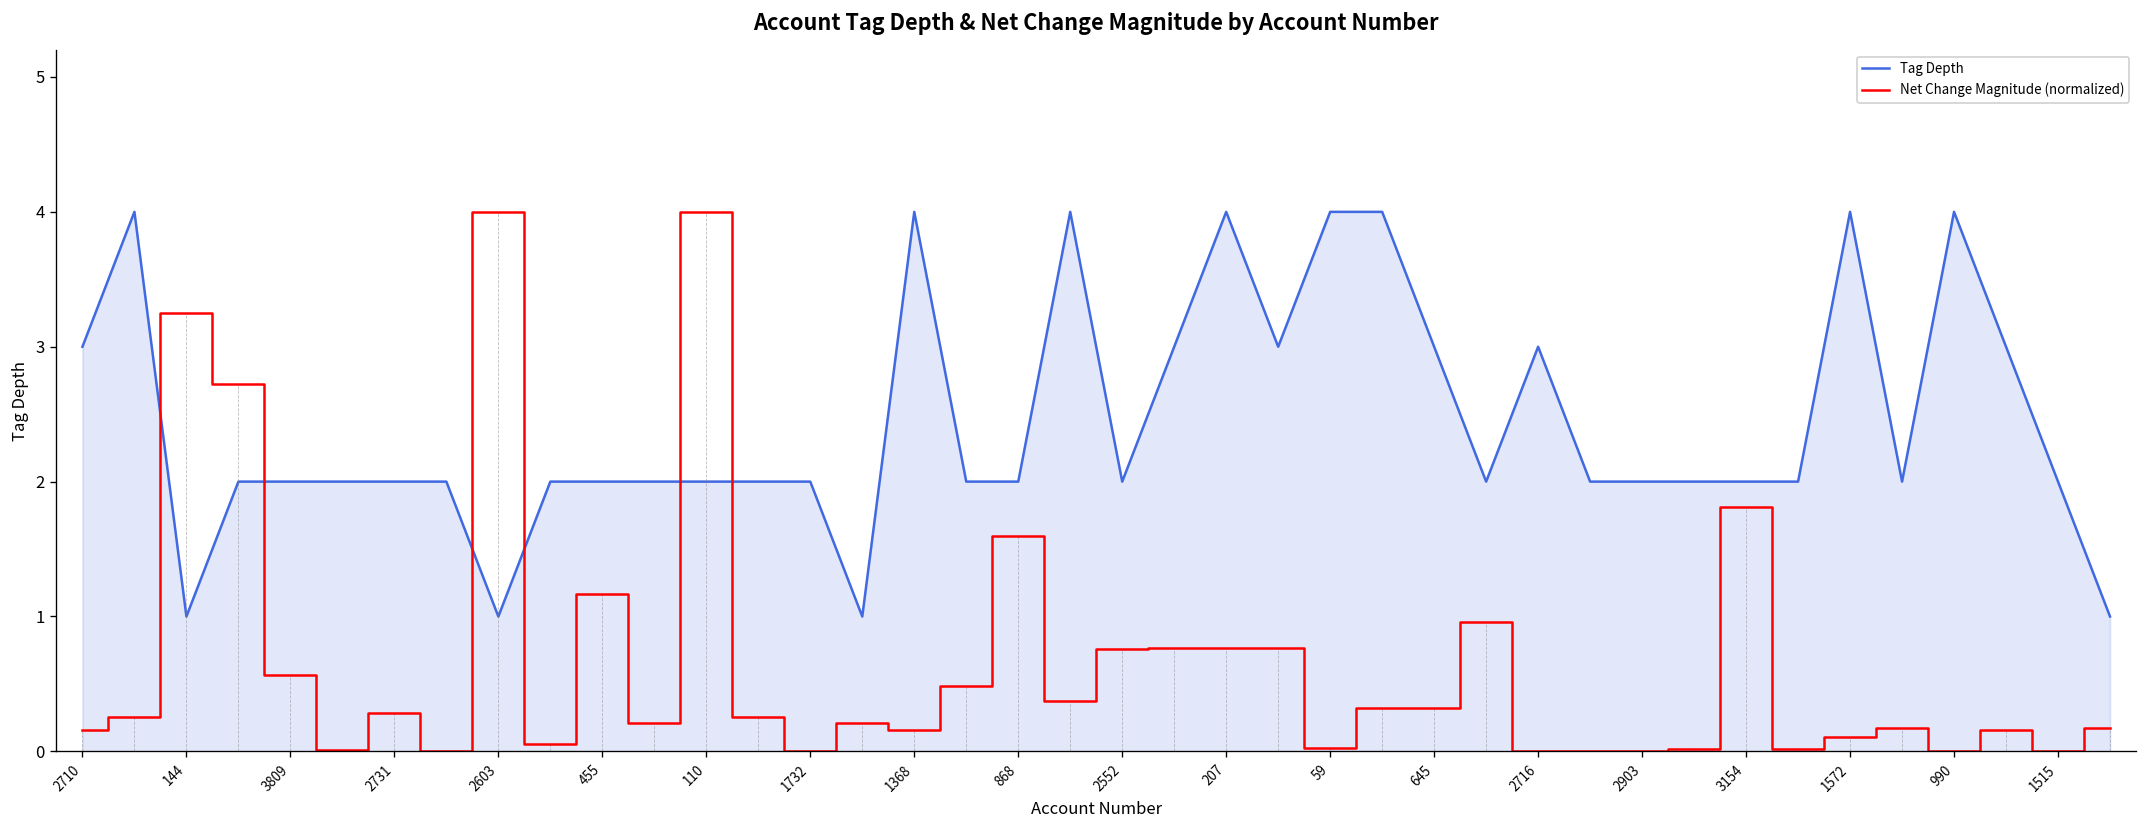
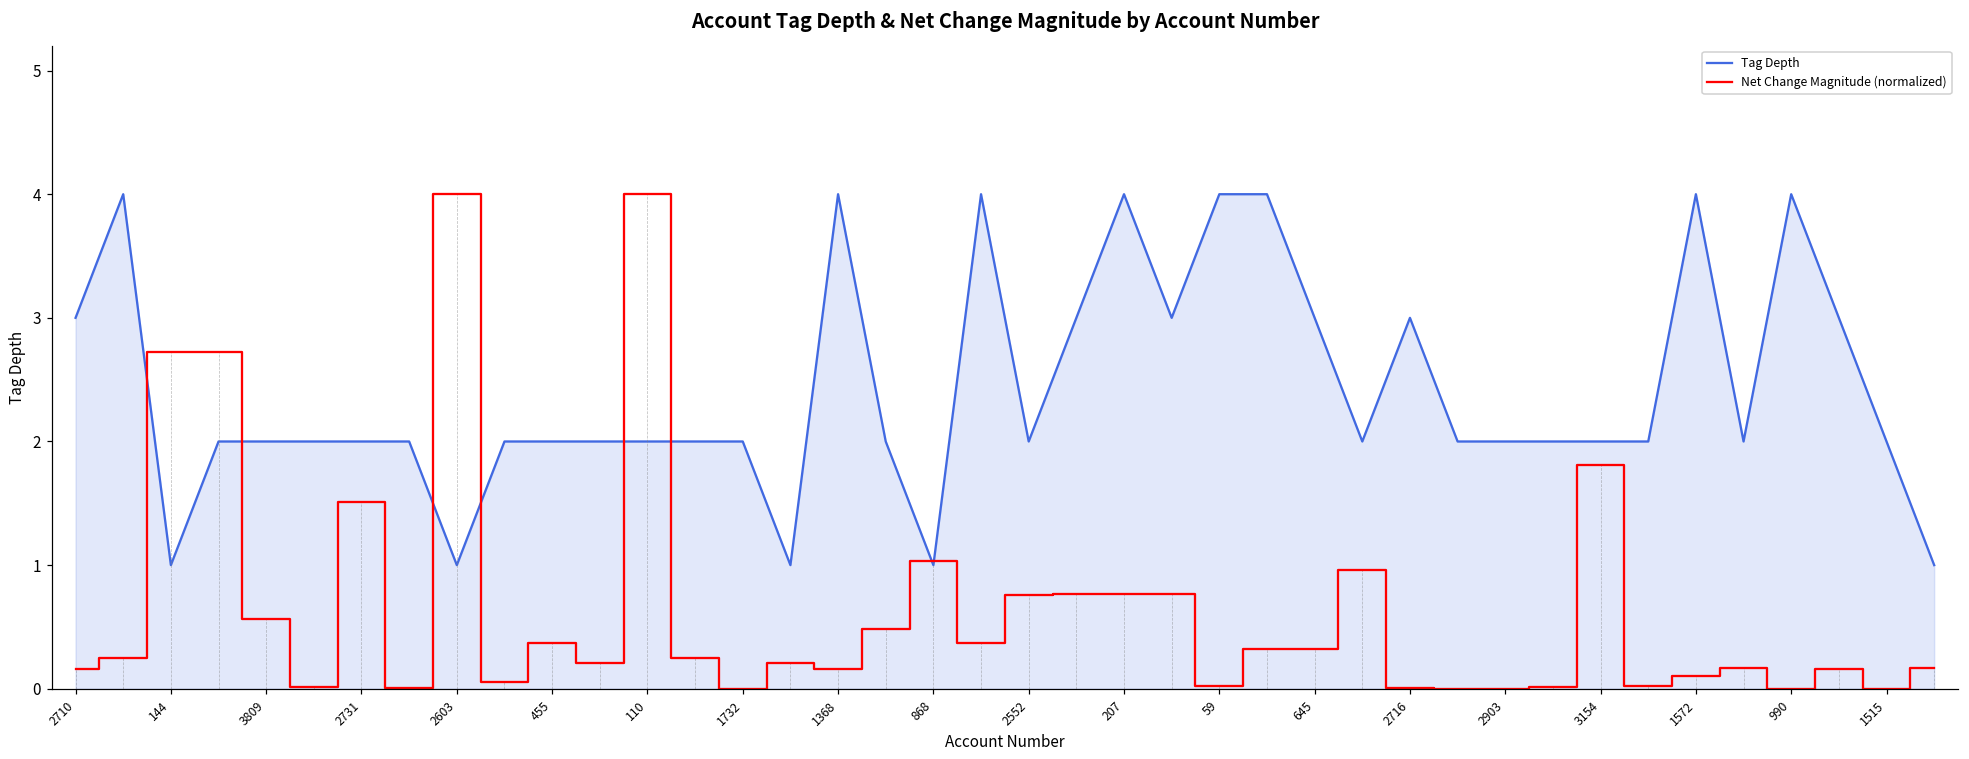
  {
    "Tag Depth": {
      "2710": 3,
      "144": 1,
      "3809": 2,
      "2731": 2,
      "2603": 1,
      "455": 2,
      "110": 2,
      "1732": 2,
      "1368": 4,
-     "868": 2,
+     "868": 1,
      "2552": 2,
      "207": 4,
      "59": 4,
      "645": 3,
      "2716": 3,
      "2903": 2,
      "3154": 2,
      "1572": 4,
      "990": 4,
      "1515": 2
    },
    "Net Change Magnitude (normalized)": {
-     "144": 3.25,
-     "2731": 0.29,
-     "455": 1.16,
-     "868": 1.60
+     "144": 2.72,
+     "2731": 1.51,
+     "455": 0.37,
+     "868": 1.04
    }
  }
